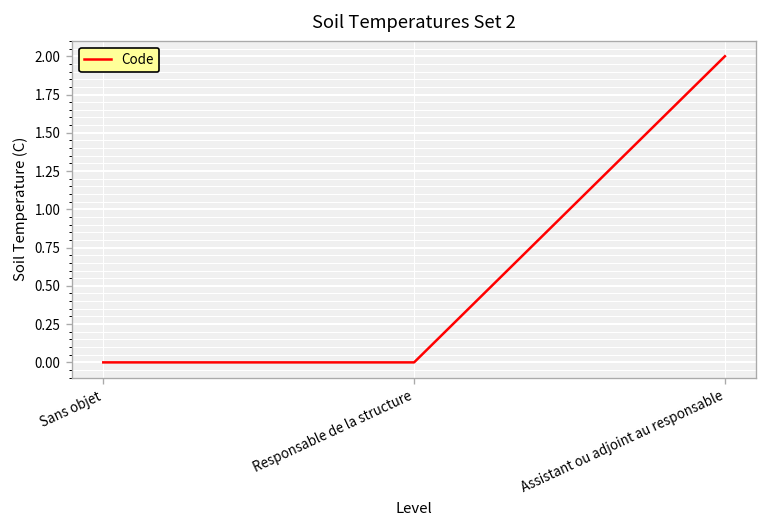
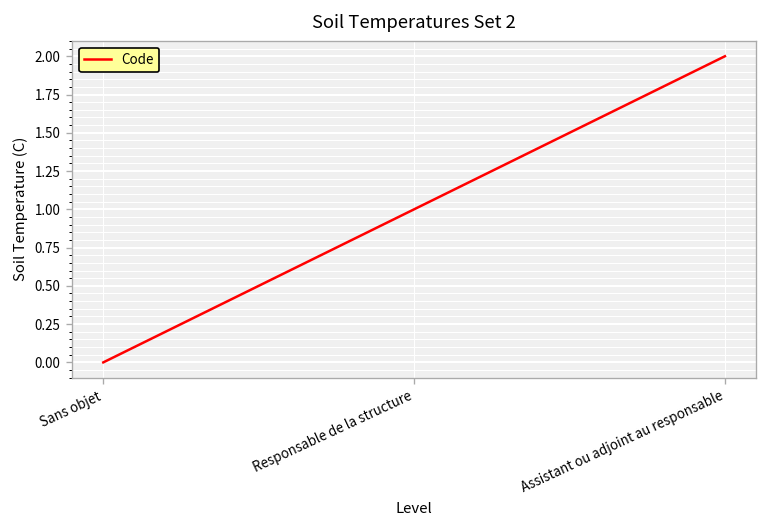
  {
    "Sans objet": 0,
-   "Responsable de la structure": 0,
+   "Responsable de la structure": 1,
    "Assistant ou adjoint au responsable": 2
  }
